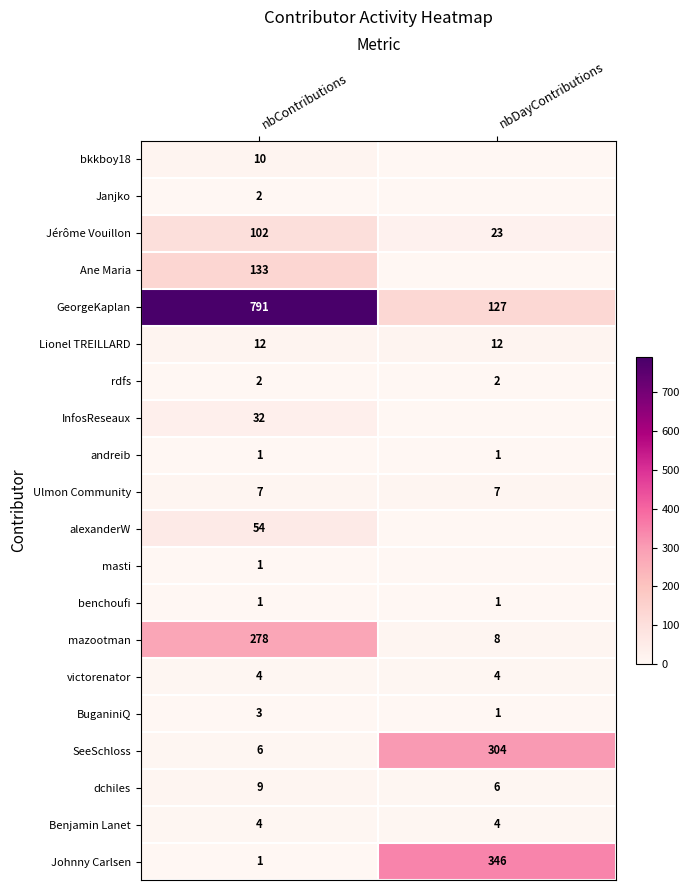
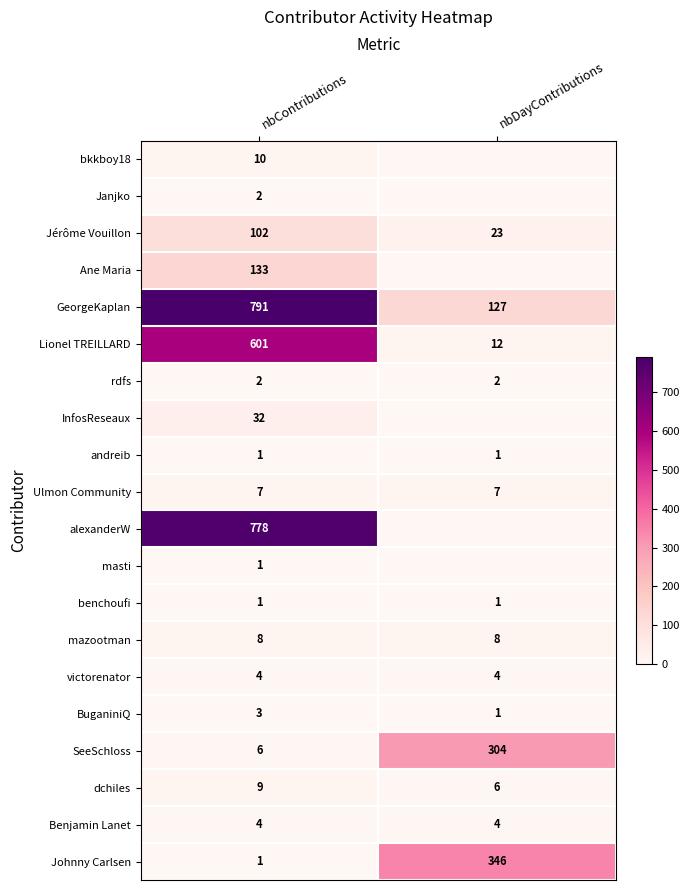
  {
    "bkkboy18": {
      "nbContributions": 10
    },
    "Janjko": {
      "nbContributions": 2
    },
    "Jérôme Vouillon": {
      "nbContributions": 102,
      "nbDayContributions": 23
    },
    "Ane Maria": {
      "nbContributions": 133
    },
    "GeorgeKaplan": {
      "nbContributions": 791,
      "nbDayContributions": 127
    },
    "Lionel TREILLARD": {
-     "nbContributions": 12,
+     "nbContributions": 601,
      "nbDayContributions": 12
    },
    "rdfs": {
      "nbContributions": 2,
      "nbDayContributions": 2
    },
    "InfosReseaux": {
      "nbContributions": 32
    },
    "andreib": {
      "nbContributions": 1,
      "nbDayContributions": 1
    },
    "Ulmon Community": {
      "nbContributions": 7,
      "nbDayContributions": 7
    },
    "alexanderW": {
-     "nbContributions": 54
+     "nbContributions": 778
    },
    "masti": {
      "nbContributions": 1
    },
    "benchoufi": {
      "nbContributions": 1,
      "nbDayContributions": 1
    },
    "mazootman": {
-     "nbContributions": 278,
+     "nbContributions": 8,
      "nbDayContributions": 8
    },
    "victorenator": {
      "nbContributions": 4,
      "nbDayContributions": 4
    },
    "BuganiniQ": {
      "nbContributions": 3,
      "nbDayContributions": 1
    },
    "SeeSchloss": {
      "nbContributions": 6,
      "nbDayContributions": 304
    },
    "dchiles": {
      "nbContributions": 9,
      "nbDayContributions": 6
    },
    "Benjamin Lanet": {
      "nbContributions": 4,
      "nbDayContributions": 4
    },
    "Johnny Carlsen": {
      "nbContributions": 1,
      "nbDayContributions": 346
    }
  }
